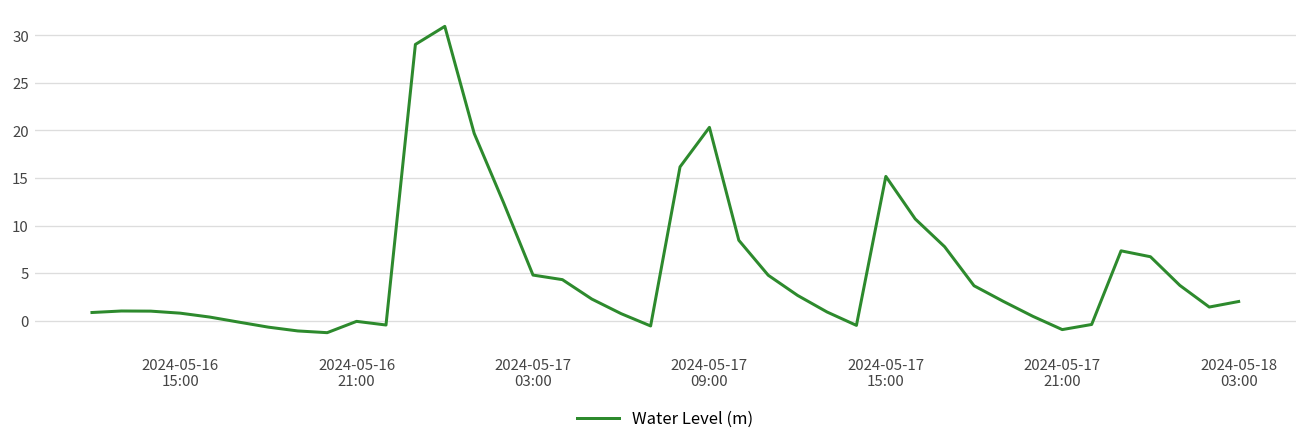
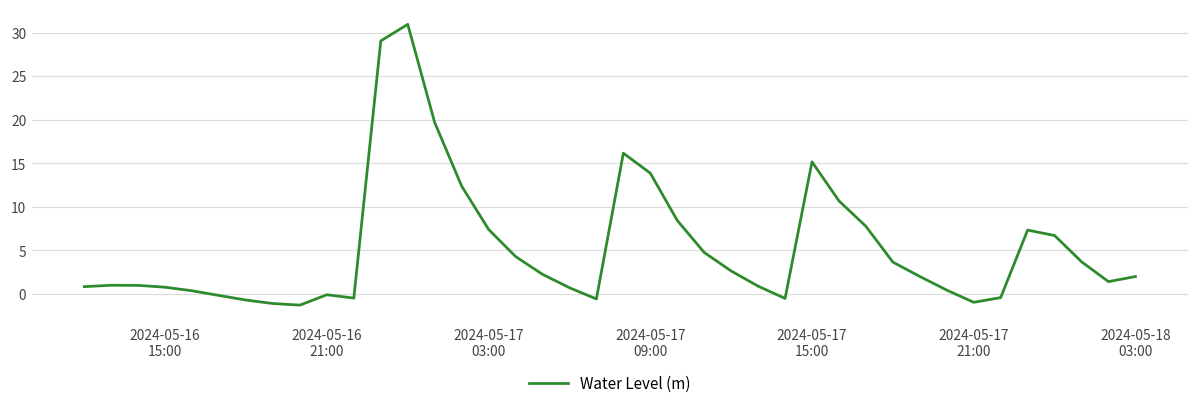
  {
    "2024-05-16 15:00": 1,
    "2024-05-16 21:00": 0,
-   "2024-05-17 03:00": 5,
-   "2024-05-17 09:00": 20,
+   "2024-05-17 03:00": 7,
+   "2024-05-17 09:00": 14,
    "2024-05-17 15:00": 15,
    "2024-05-17 21:00": -1,
    "2024-05-18 03:00": 2
  }
